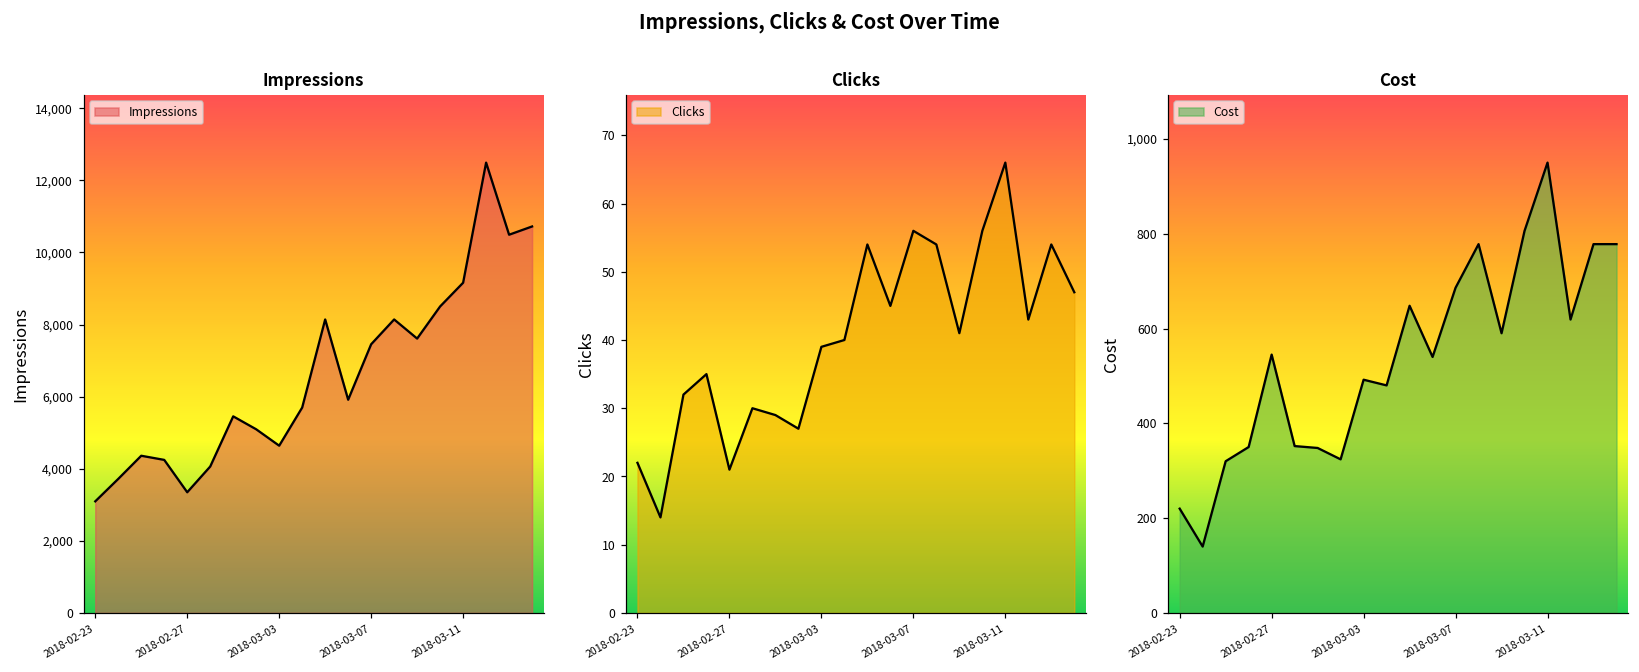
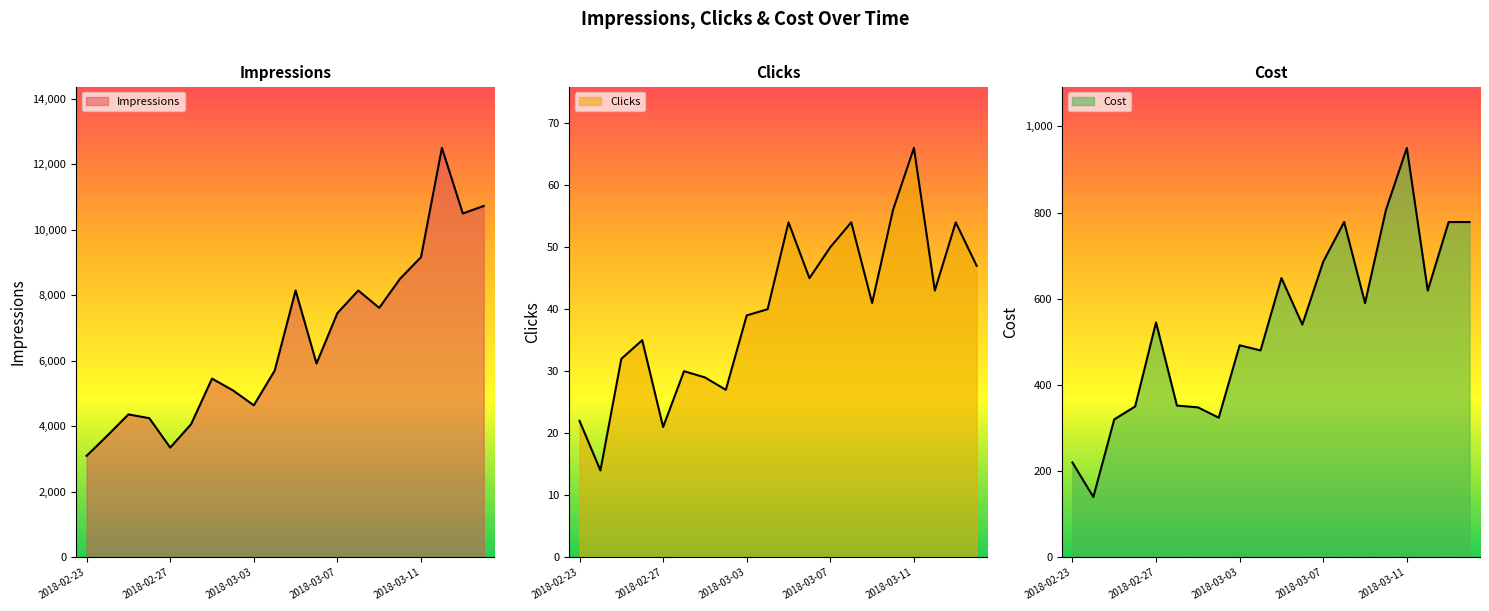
  {
    "Impressions": {
      "2018-02-23": "3,100",
      "2018-02-27": "3,300",
      "2018-03-03": "4,600",
      "2018-03-07": "7,500",
      "2018-03-11": "9,200"
    },
    "Clicks": {
      "2018-02-23": "22",
      "2018-02-27": "21",
      "2018-03-03": "39",
-     "2018-03-07": "56",
+     "2018-03-07": "50",
      "2018-03-11": "66"
    },
    "Cost": {
      "2018-02-23": "220",
      "2018-02-27": "550",
      "2018-03-03": "490",
      "2018-03-07": "690",
      "2018-03-11": "950"
    }
  }
